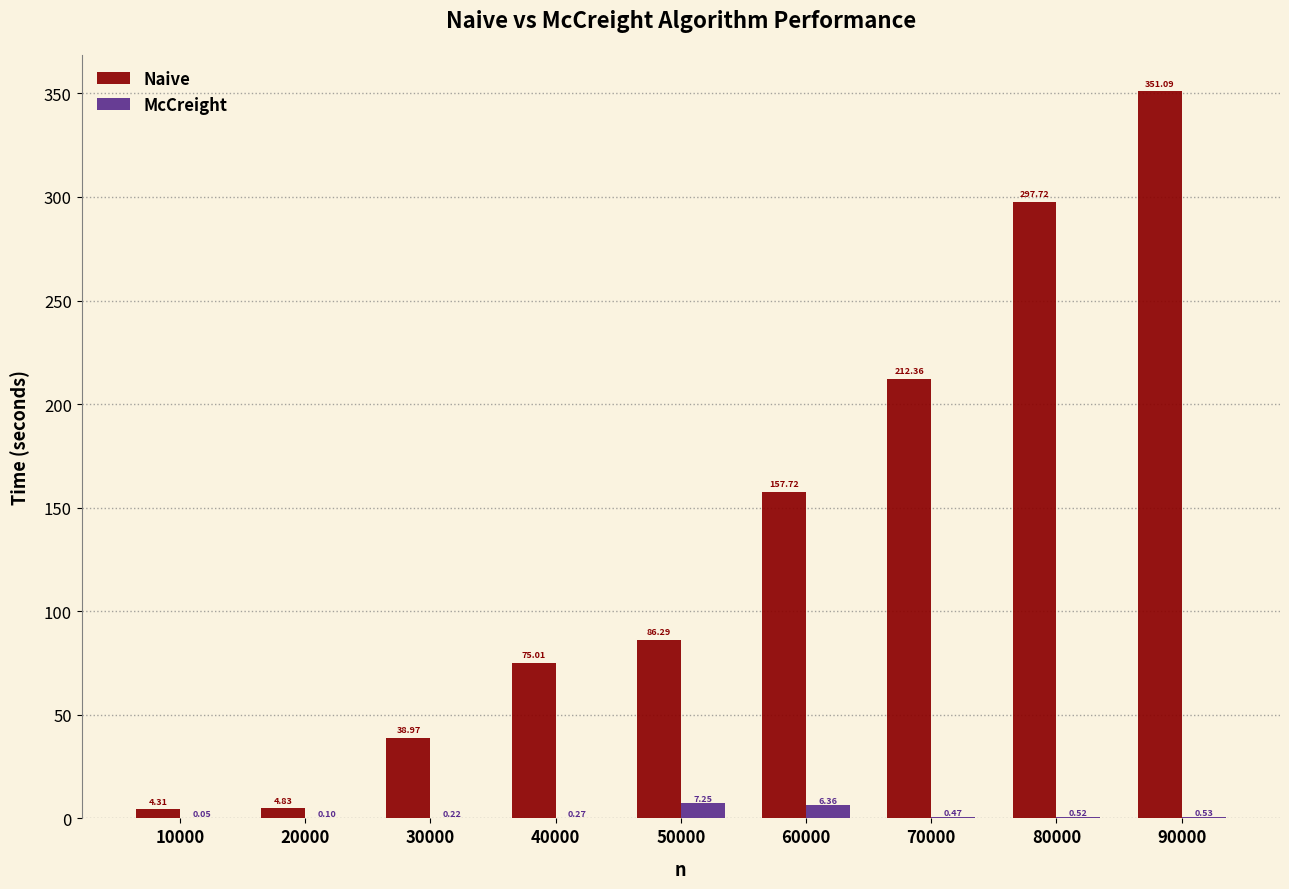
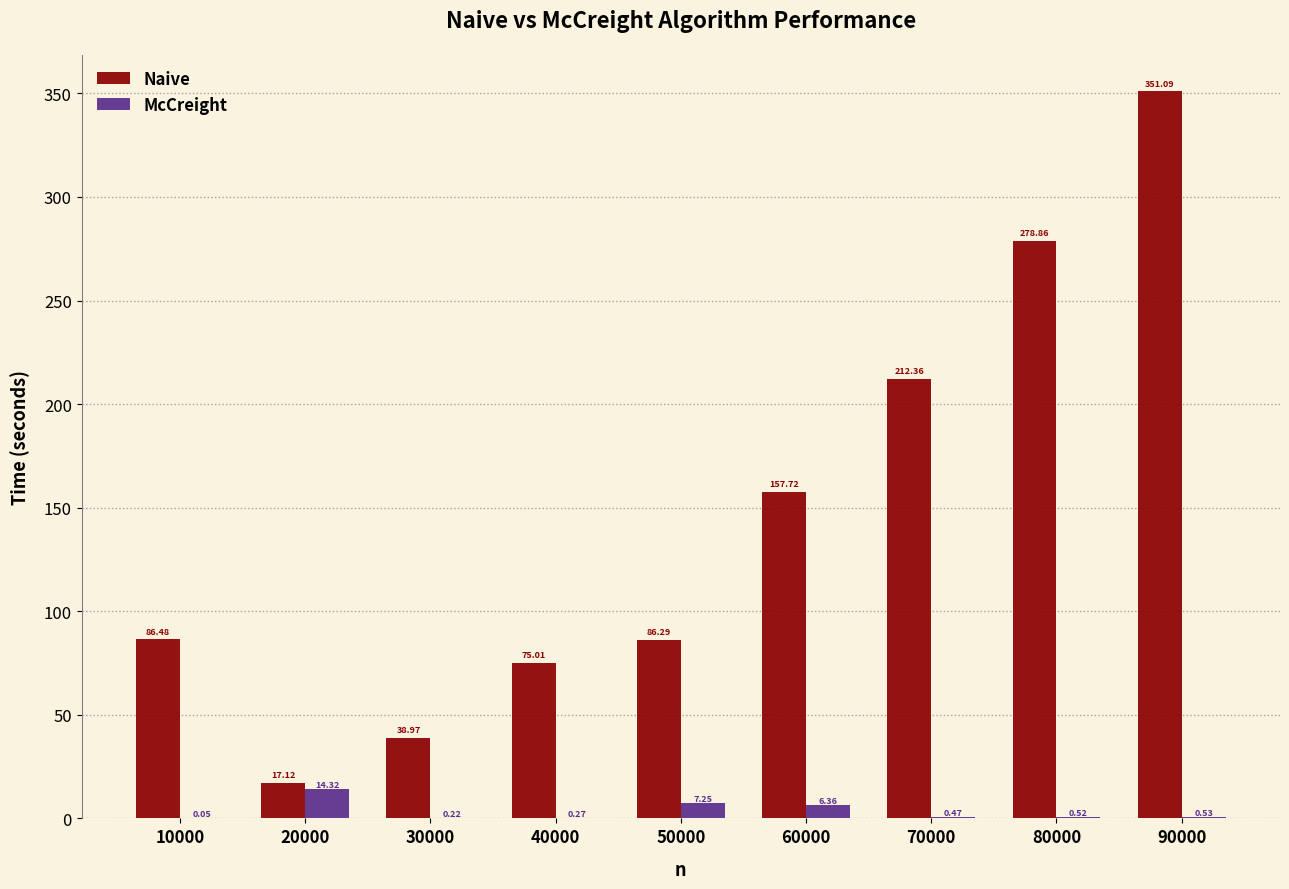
  {
    "Naive": {
-     "10000": 4.31,
-     "20000": 4.83,
+     "10000": 86.48,
+     "20000": 17.12,
      "30000": 38.97,
      "40000": 75.01,
      "50000": 86.29,
      "60000": 157.72,
      "70000": 212.36,
-     "80000": 297.72,
+     "80000": 278.86,
      "90000": 351.09
    },
    "McCreight": {
      "10000": 0.05,
-     "20000": 0.10,
+     "20000": 14.32,
      "30000": 0.22,
      "40000": 0.27,
      "50000": 7.25,
      "60000": 6.36,
      "70000": 0.47,
      "80000": 0.52,
      "90000": 0.53
    }
  }
